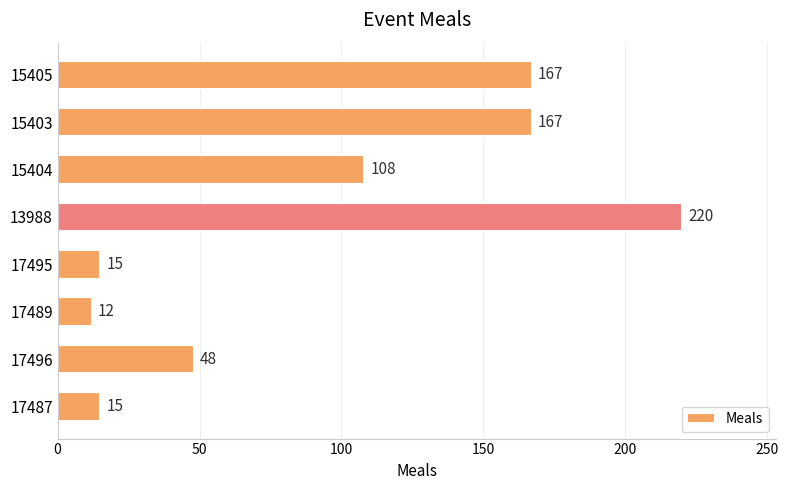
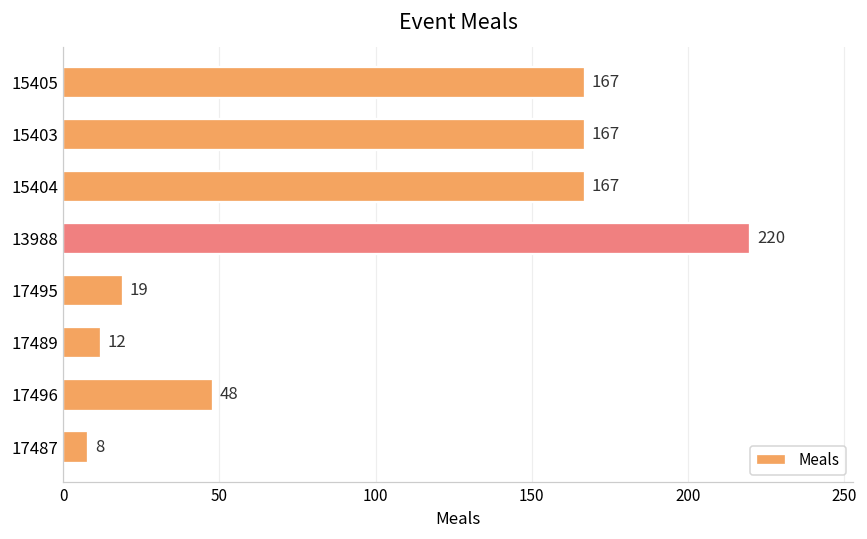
  {
    "15405": 167,
    "15403": 167,
-   "15404": 108,
+   "15404": 167,
    "13988": 220,
-   "17495": 15,
+   "17495": 19,
    "17489": 12,
    "17496": 48,
-   "17487": 15
+   "17487": 8
  }
